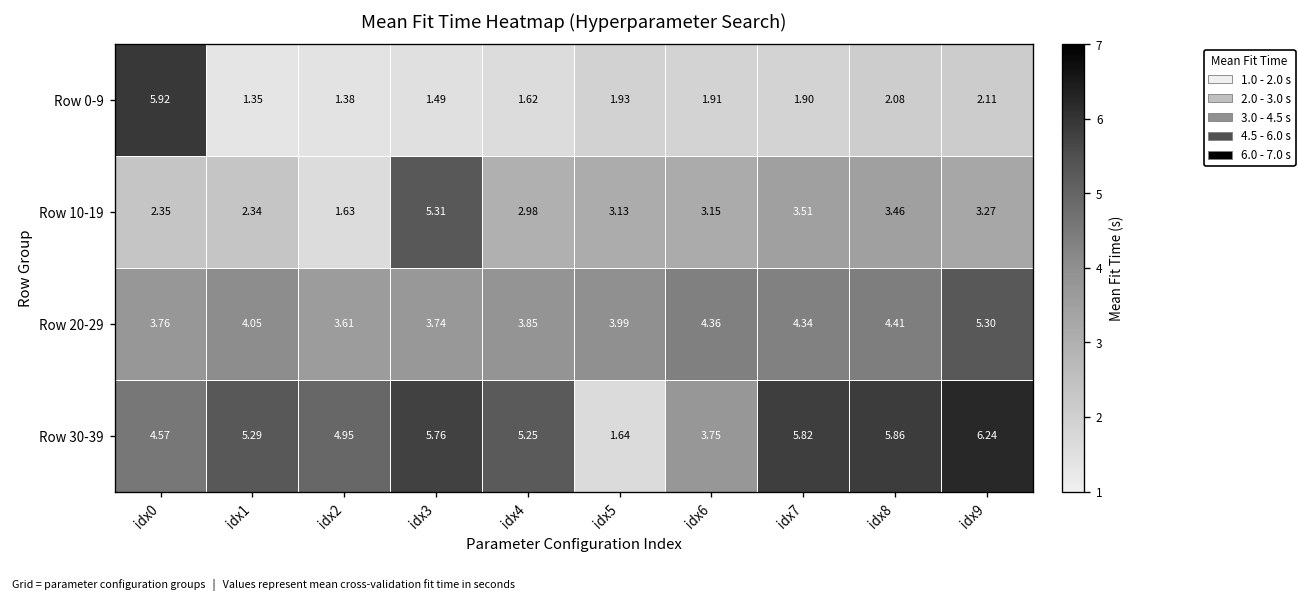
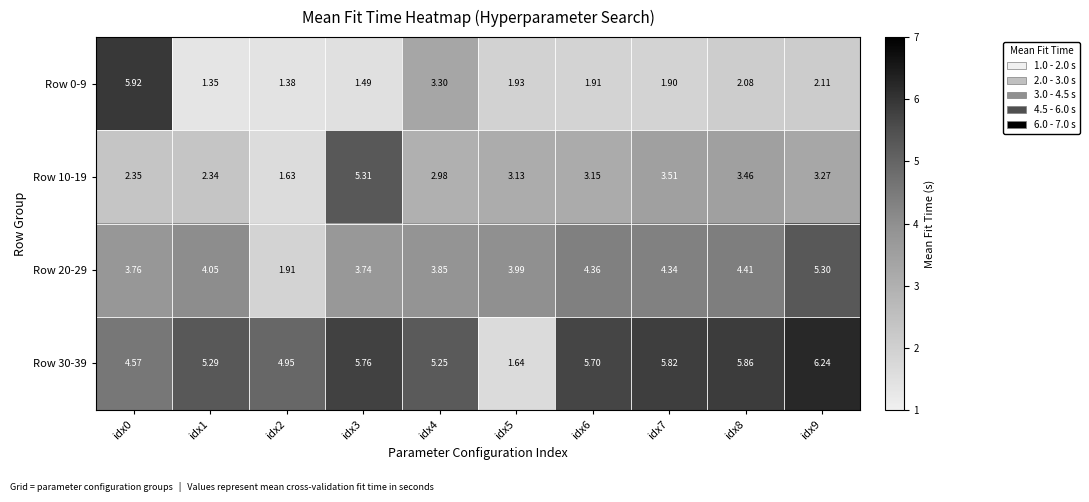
  {
    "Row 0-9": {
      "idx0": 5.92,
      "idx1": 1.35,
      "idx2": 1.38,
      "idx3": 1.49,
-     "idx4": 1.62,
+     "idx4": 3.30,
      "idx5": 1.93,
      "idx6": 1.91,
      "idx7": 1.90,
      "idx8": 2.08,
      "idx9": 2.11
    },
    "Row 10-19": {
      "idx0": 2.35,
      "idx1": 2.34,
      "idx2": 1.63,
      "idx3": 5.31,
      "idx4": 2.98,
      "idx5": 3.13,
      "idx6": 3.15,
      "idx7": 3.51,
      "idx8": 3.46,
      "idx9": 3.27
    },
    "Row 20-29": {
      "idx0": 3.76,
      "idx1": 4.05,
-     "idx2": 3.61,
+     "idx2": 1.91,
      "idx3": 3.74,
      "idx4": 3.85,
      "idx5": 3.99,
      "idx6": 4.36,
      "idx7": 4.34,
      "idx8": 4.41,
      "idx9": 5.30
    },
    "Row 30-39": {
      "idx0": 4.57,
      "idx1": 5.29,
      "idx2": 4.95,
      "idx3": 5.76,
      "idx4": 5.25,
      "idx5": 1.64,
-     "idx6": 3.75,
+     "idx6": 5.70,
      "idx7": 5.82,
      "idx8": 5.86,
      "idx9": 6.24
    }
  }
